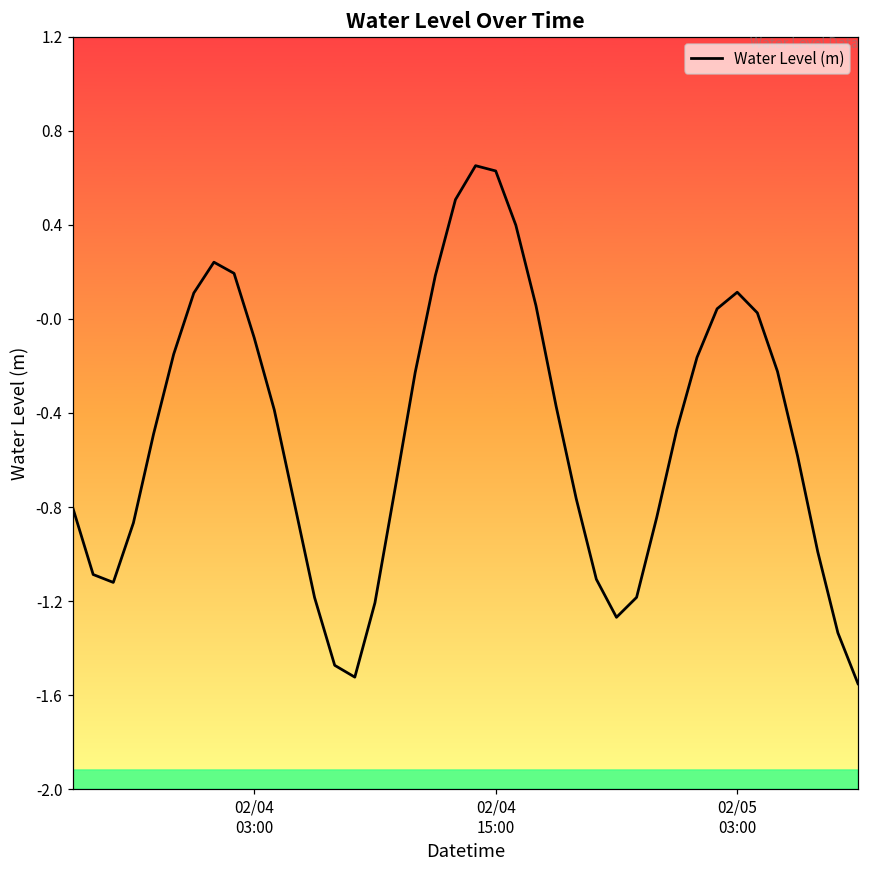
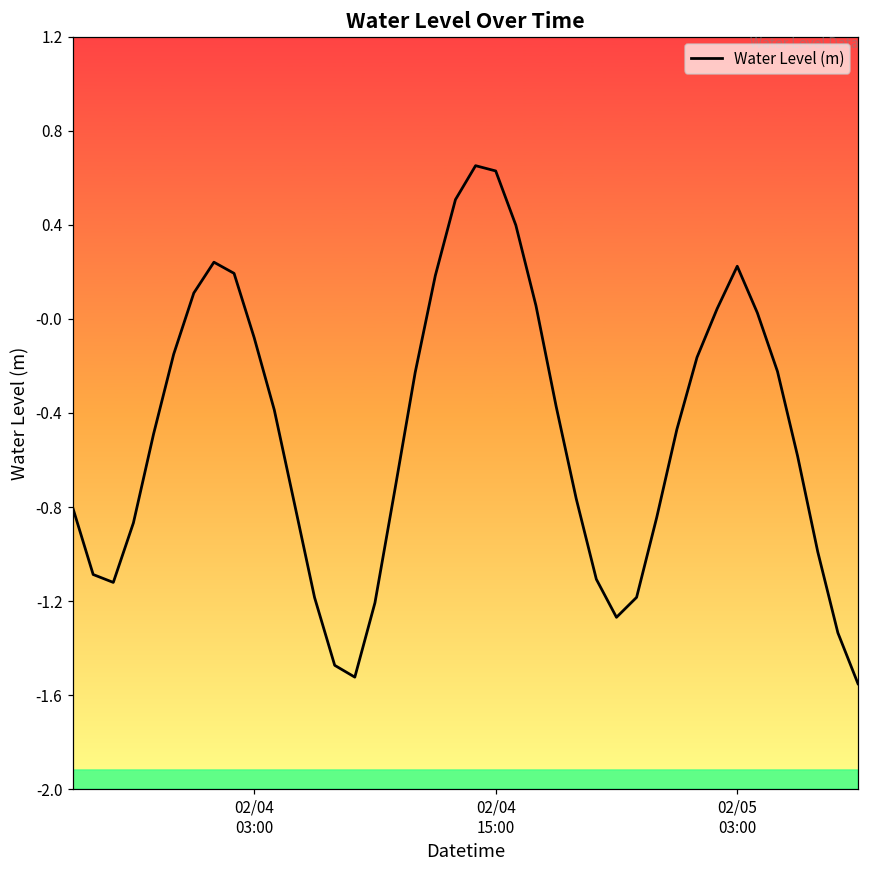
  {
    "02/04 03:00": -0.08,
    "02/04 15:00": 0.63,
-   "02/05 03:00": 0.11
+   "02/05 03:00": 0.22
  }
